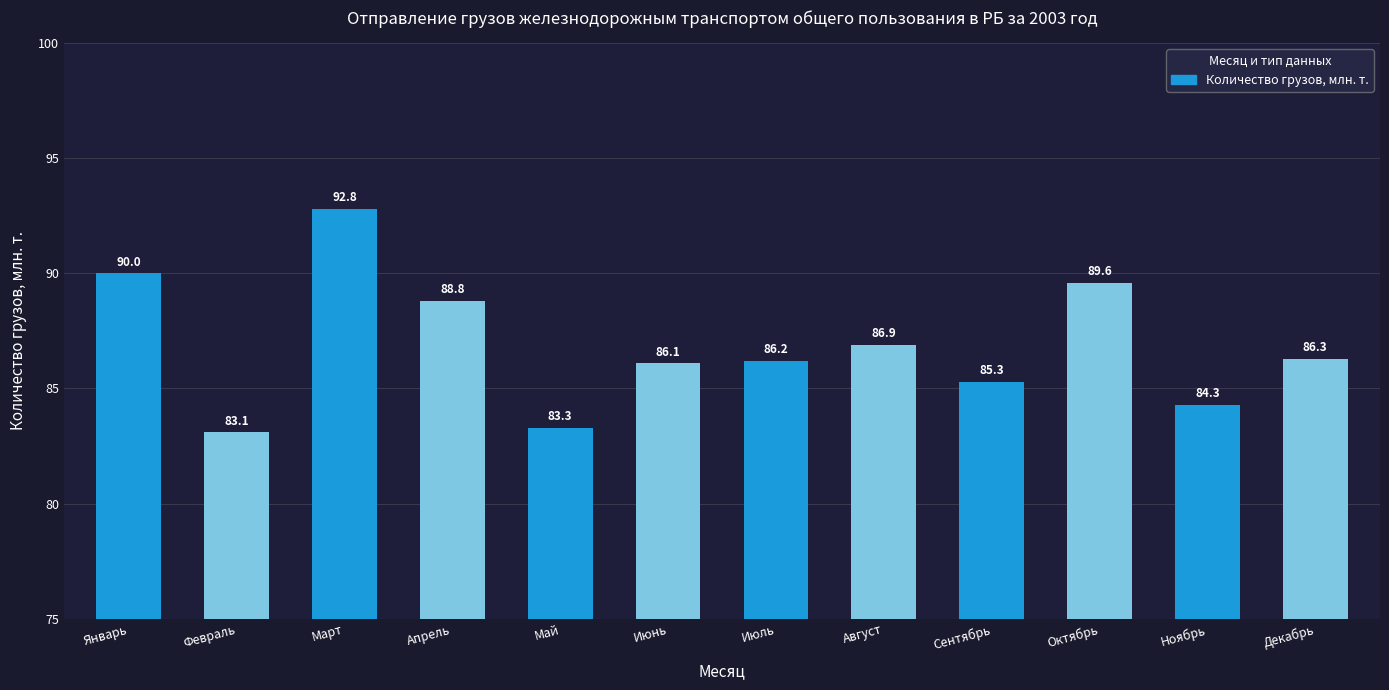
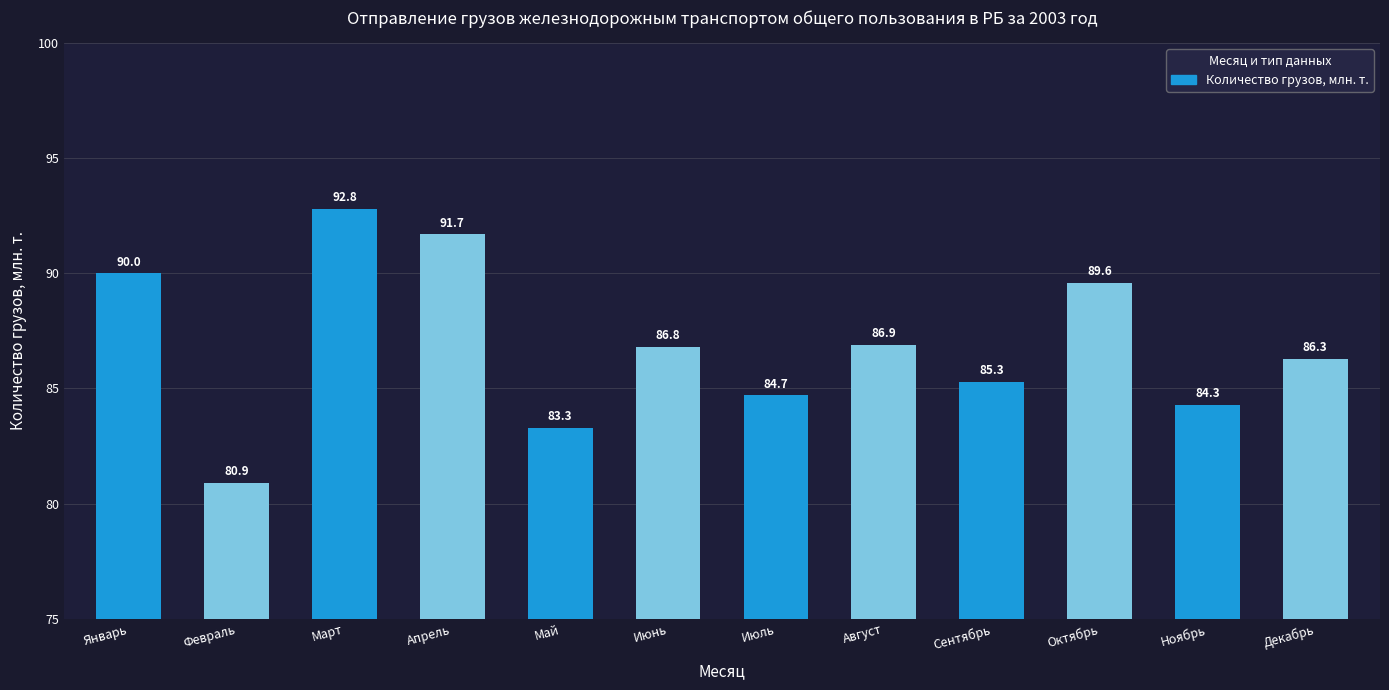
  {
    "Январь": 90.0,
-   "Февраль": 83.1,
+   "Февраль": 80.9,
    "Март": 92.8,
-   "Апрель": 88.8,
+   "Апрель": 91.7,
    "Май": 83.3,
-   "Июнь": 86.1,
-   "Июль": 86.2,
+   "Июнь": 86.8,
+   "Июль": 84.7,
    "Август": 86.9,
    "Сентябрь": 85.3,
    "Октябрь": 89.6,
    "Ноябрь": 84.3,
    "Декабрь": 86.3
  }
